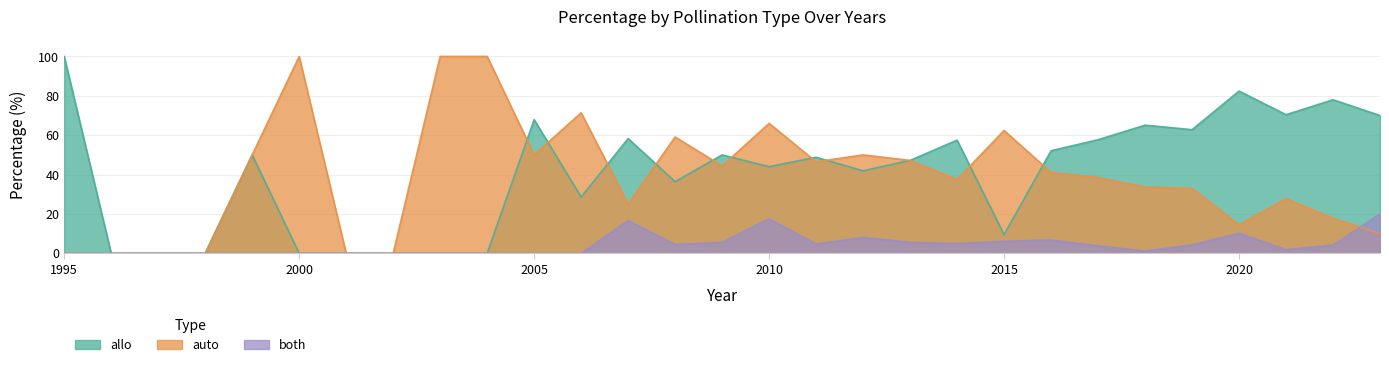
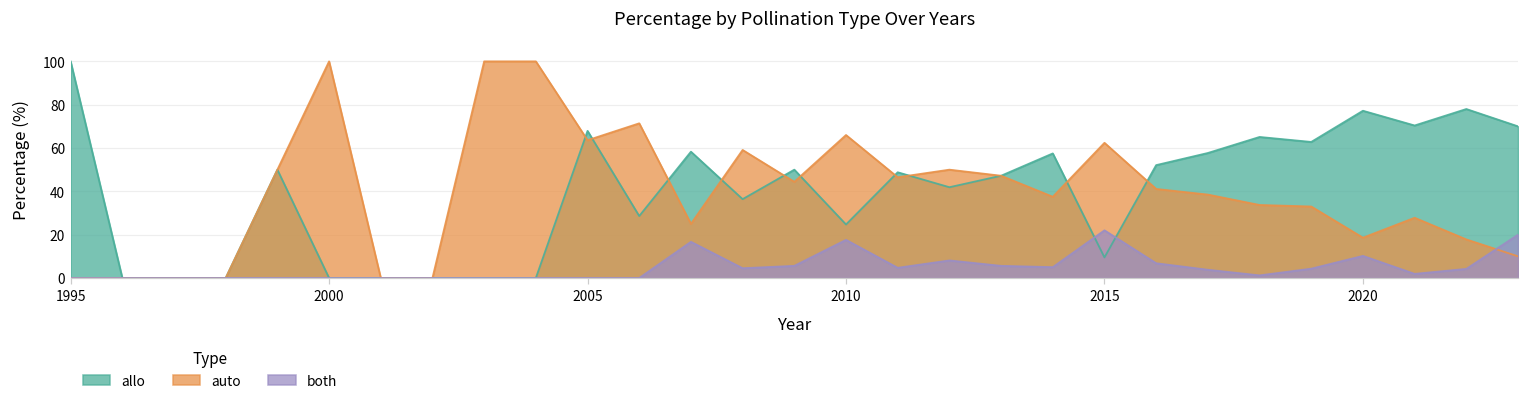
  {
    "allo": {
      "1995": 100,
      "2005": 68,
-     "2010": 44,
+     "2010": 25,
      "2015": 10,
-     "2020": 82
+     "2020": 77
    },
    "auto": {
      "2000": 100,
-     "2005": 50,
+     "2005": 64,
      "2010": 66,
      "2015": 62,
-     "2020": 15
+     "2020": 19
    },
    "both": {
      "2005": 0,
      "2010": 18,
-     "2015": 6,
+     "2015": 22,
      "2020": 10
    }
  }
